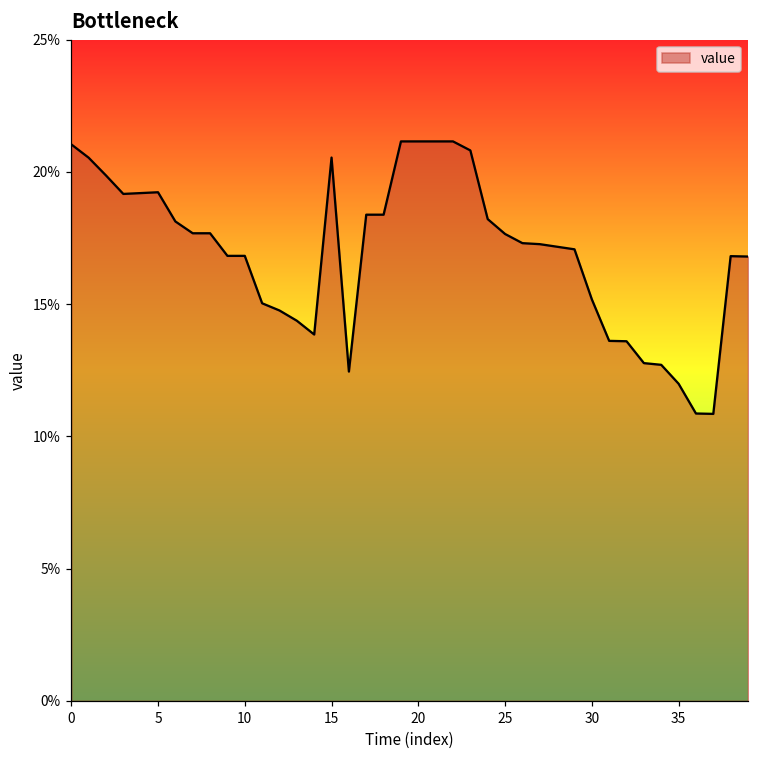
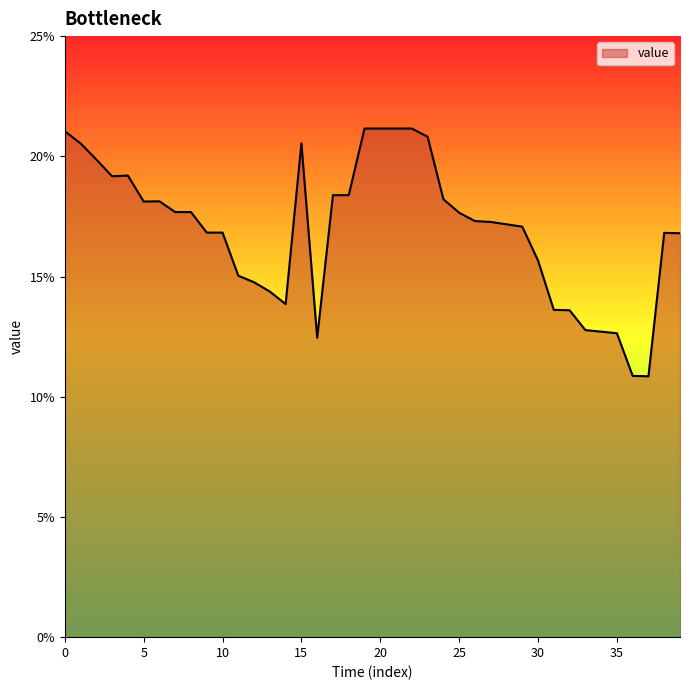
  {
    "0": "21.0%",
-   "5": "19.2%",
+   "5": "18.1%",
    "10": "16.8%",
    "15": "20.5%",
    "20": "21.2%",
    "25": "17.7%",
-   "30": "15.2%",
-   "35": "12.0%"
+   "30": "15.7%",
+   "35": "12.6%"
  }
